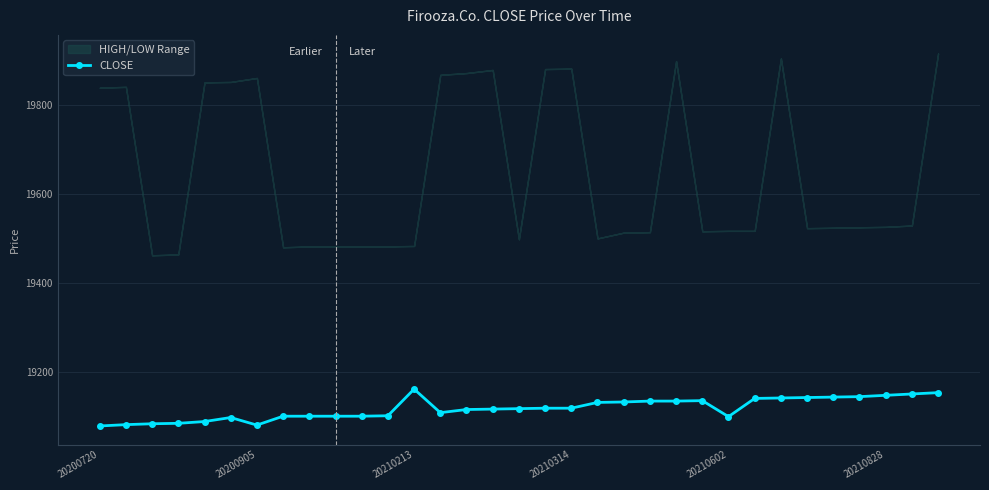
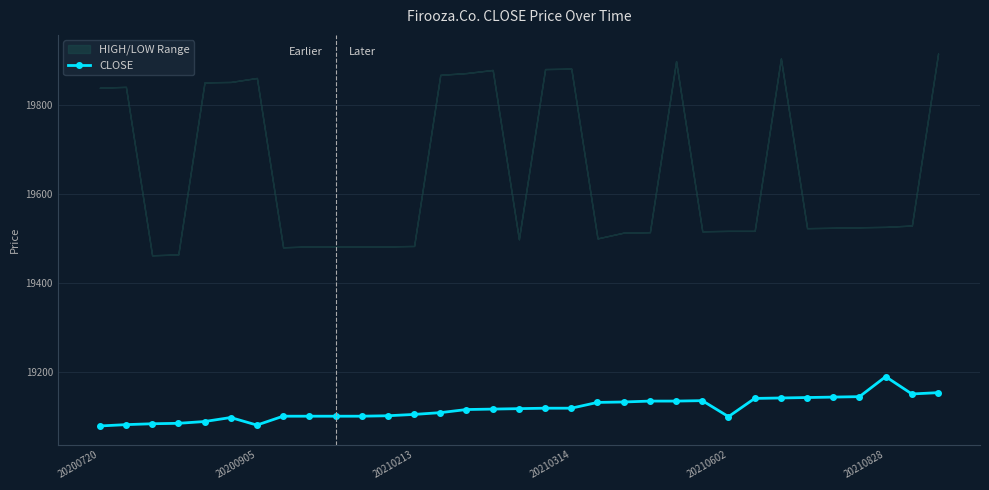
  {
    "CLOSE": {
      "20200720": 19080,
      "20200905": 19080,
-     "20210213": 19160,
+     "20210213": 19100,
      "20210314": 19120,
      "20210602": 19100,
-     "20210828": 19150
+     "20210828": 19190
    }
  }
